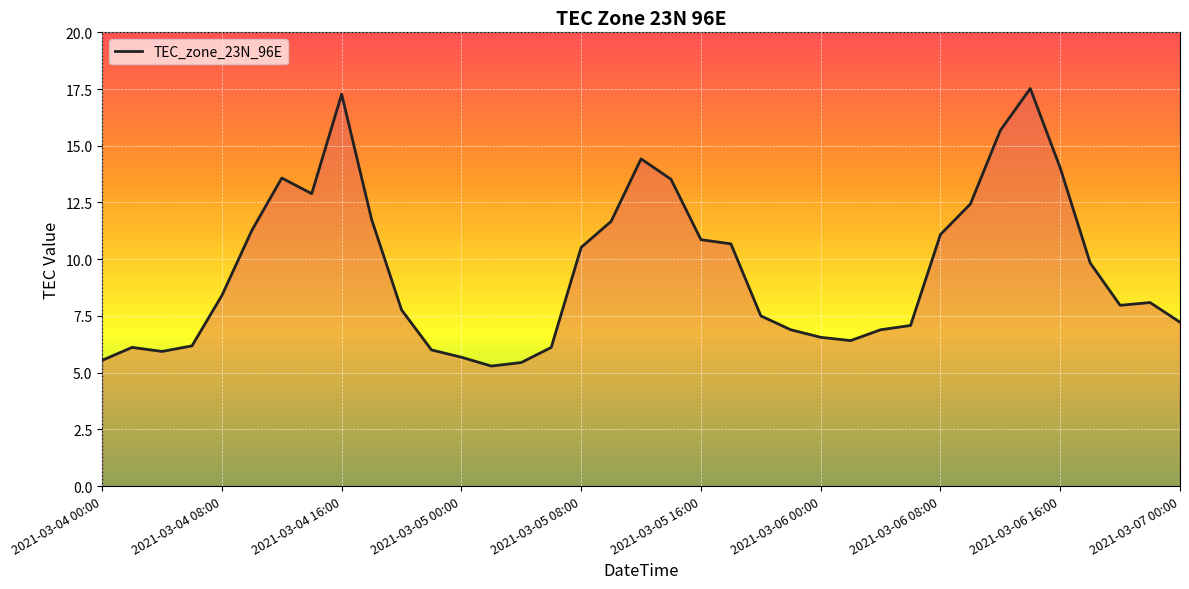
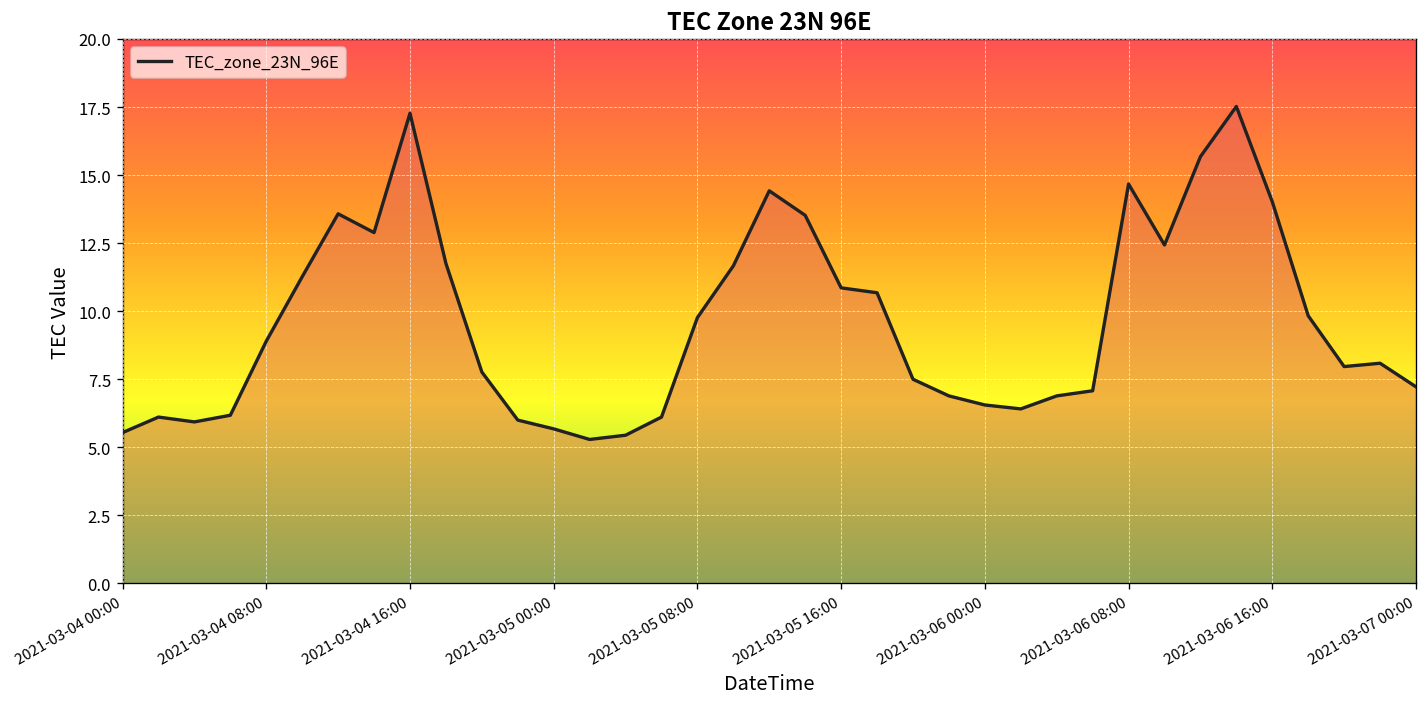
  {
    "2021-03-04 00:00": 5.5,
-   "2021-03-04 08:00": 8.4,
+   "2021-03-04 08:00": 8.9,
    "2021-03-04 16:00": 17.3,
    "2021-03-05 00:00": 5.7,
-   "2021-03-05 08:00": 10.5,
+   "2021-03-05 08:00": 9.8,
    "2021-03-05 16:00": 10.9,
    "2021-03-06 00:00": 6.6,
-   "2021-03-06 08:00": 11.1,
+   "2021-03-06 08:00": 14.7,
    "2021-03-06 16:00": 14.0,
    "2021-03-07 00:00": 7.2
  }
